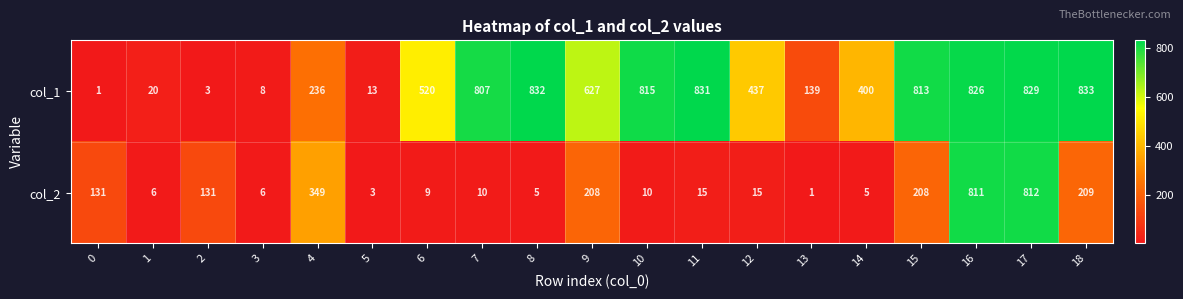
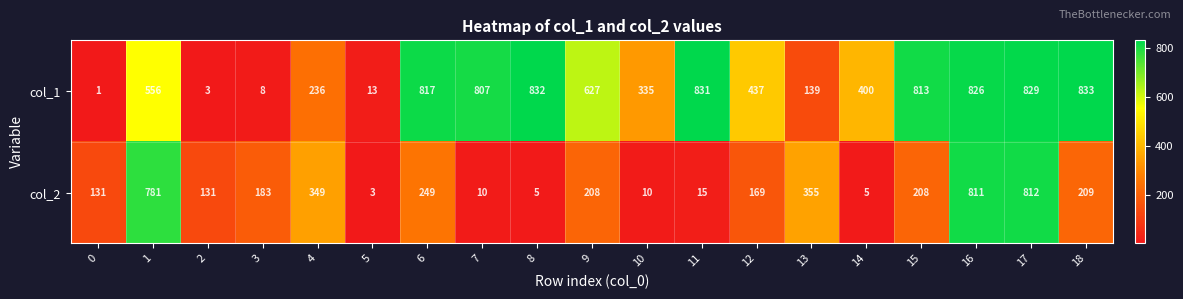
  {
    "col_1": {
      "0": 1,
-     "1": 20,
+     "1": 556,
      "2": 3,
      "3": 8,
      "4": 236,
      "5": 13,
-     "6": 520,
+     "6": 817,
      "7": 807,
      "8": 832,
      "9": 627,
-     "10": 815,
+     "10": 335,
      "11": 831,
      "12": 437,
      "13": 139,
      "14": 400,
      "15": 813,
      "16": 826,
      "17": 829,
      "18": 833
    },
    "col_2": {
      "0": 131,
-     "1": 6,
+     "1": 781,
      "2": 131,
-     "3": 6,
+     "3": 183,
      "4": 349,
      "5": 3,
-     "6": 9,
+     "6": 249,
      "7": 10,
      "8": 5,
      "9": 208,
      "10": 10,
      "11": 15,
-     "12": 15,
-     "13": 1,
+     "12": 169,
+     "13": 355,
      "14": 5,
      "15": 208,
      "16": 811,
      "17": 812,
      "18": 209
    }
  }
